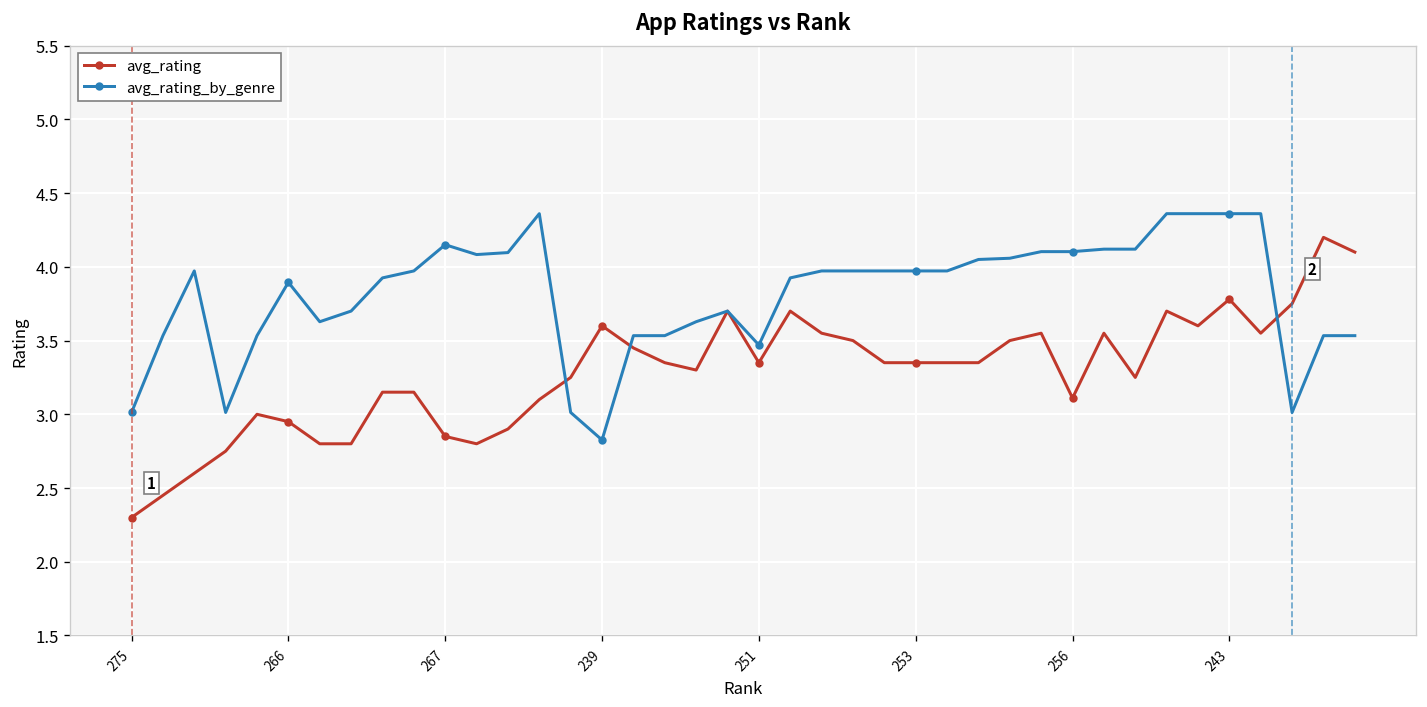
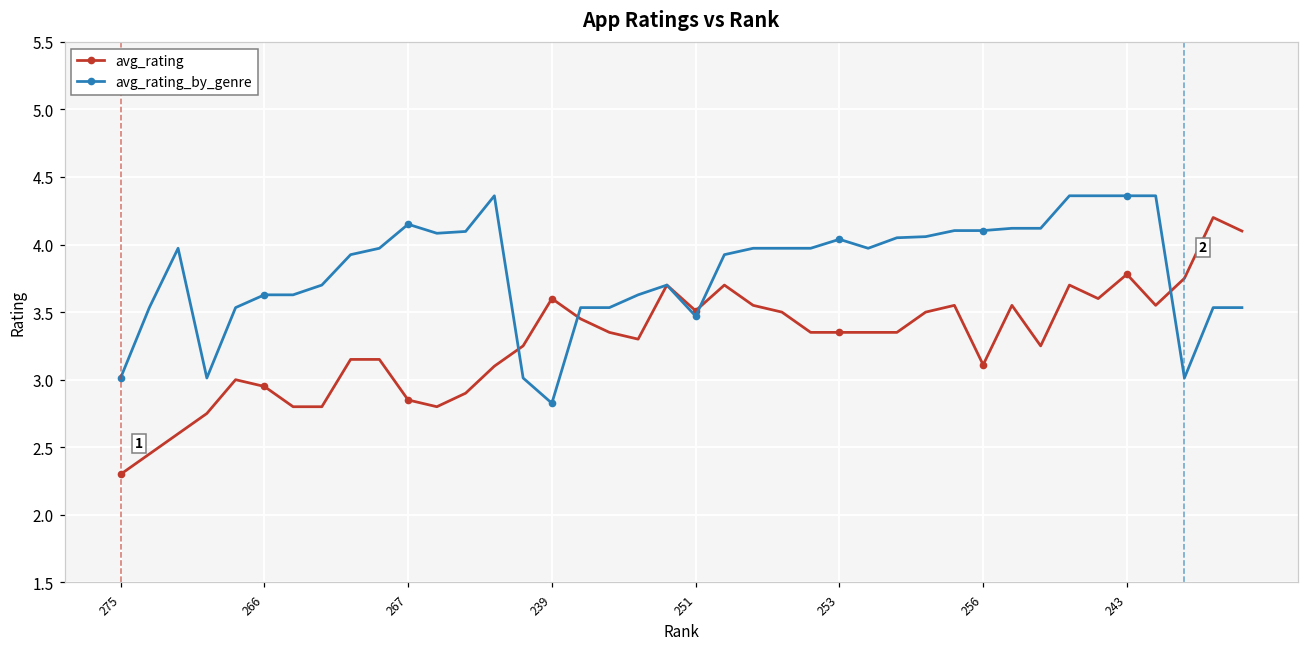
  {
    "avg_rating": {
      "275": 2.30,
      "266": 2.95,
      "267": 2.85,
      "239": 3.60,
-     "251": 3.35,
+     "251": 3.51,
      "253": 3.35,
      "256": 3.11,
      "243": 3.78
    },
    "avg_rating_by_genre": {
      "275": 3.01,
-     "266": 3.90,
+     "266": 3.63,
      "267": 4.15,
      "239": 2.83,
      "251": 3.47,
-     "253": 3.97,
+     "253": 4.04,
      "256": 4.10,
      "243": 4.36
    }
  }
